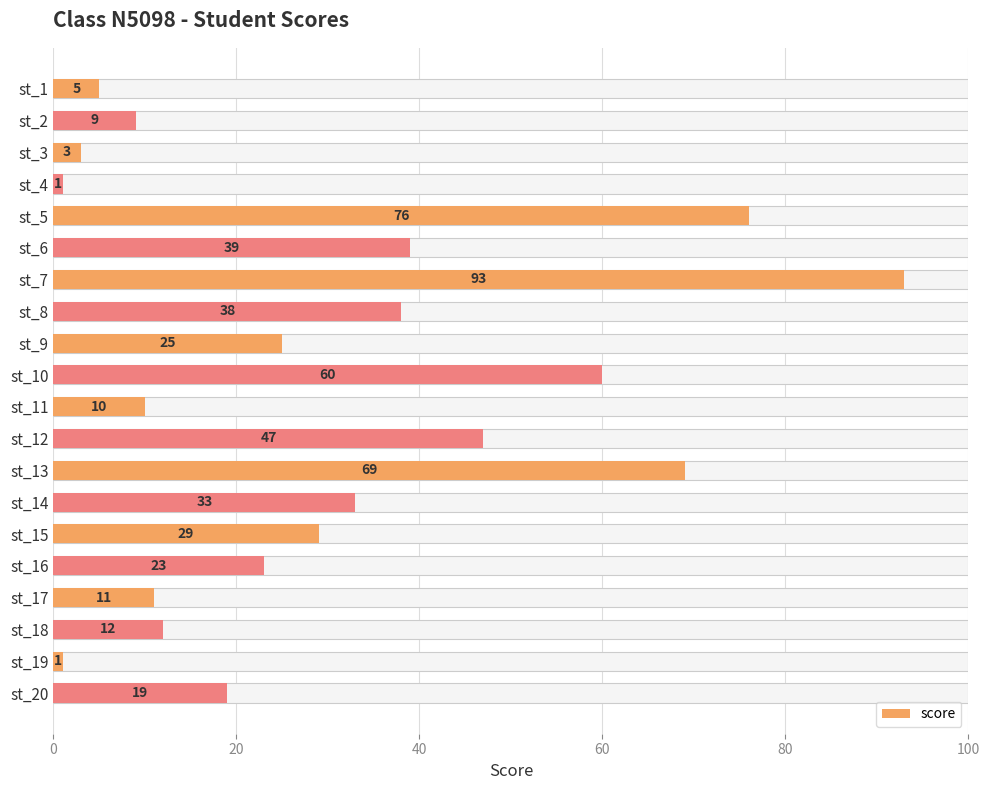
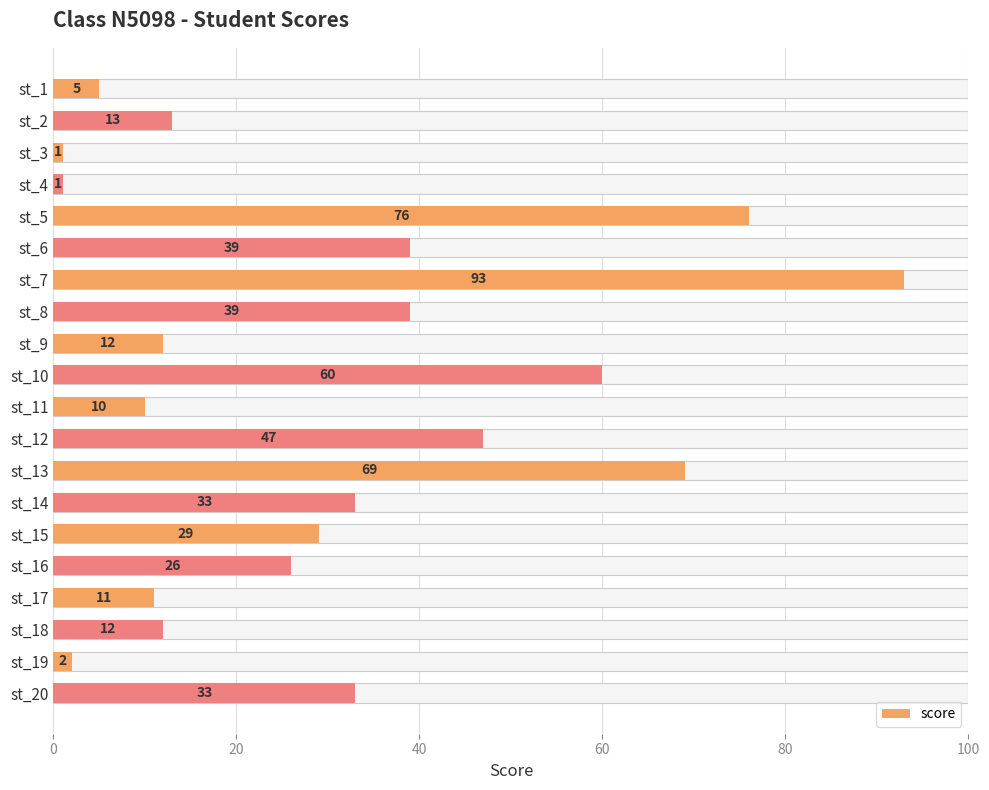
  {
    "score": {
-     "st_2": 9,
-     "st_3": 3,
-     "st_8": 38,
-     "st_9": 25,
-     "st_16": 23,
-     "st_19": 1,
-     "st_20": 19
+     "st_2": 13,
+     "st_3": 1,
+     "st_8": 39,
+     "st_9": 12,
+     "st_16": 26,
+     "st_19": 2,
+     "st_20": 33
    }
  }
